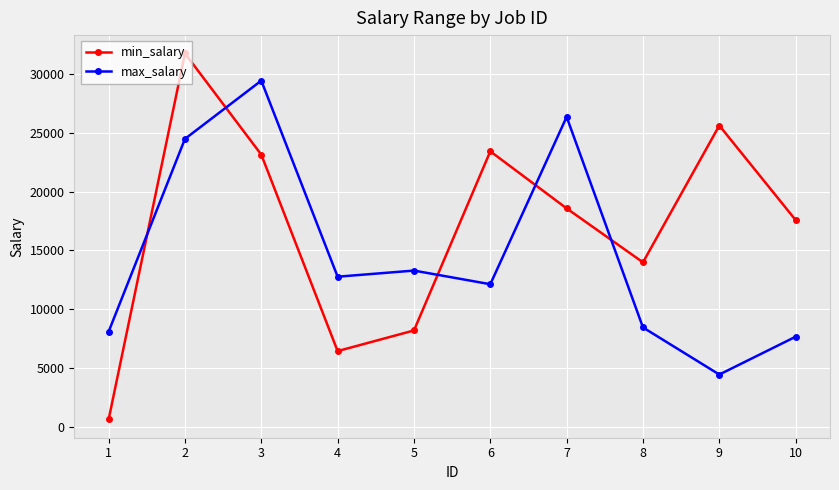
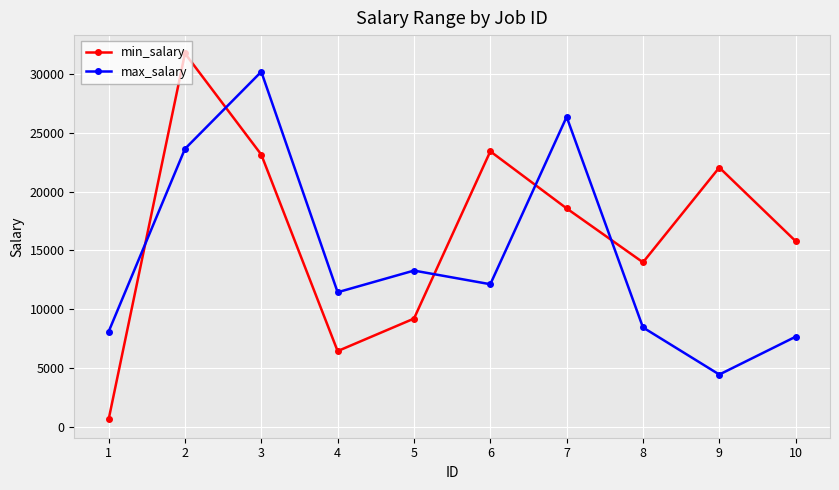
  {
    "min_salary": {
      "1": 600,
      "3": 23100,
      "4": 6400,
-     "5": 8200,
+     "5": 9200,
      "6": 23400,
      "7": 18600,
      "8": 14000,
-     "9": 25600,
-     "10": 17600
+     "9": 22000,
+     "10": 15800
    },
    "max_salary": {
      "1": 8100,
-     "2": 24500,
-     "3": 29400,
-     "4": 12800,
+     "2": 23600,
+     "3": 30200,
+     "4": 11400,
      "5": 13300,
      "6": 12100,
      "7": 26300,
      "8": 8500,
      "9": 4500,
      "10": 7700
    }
  }
